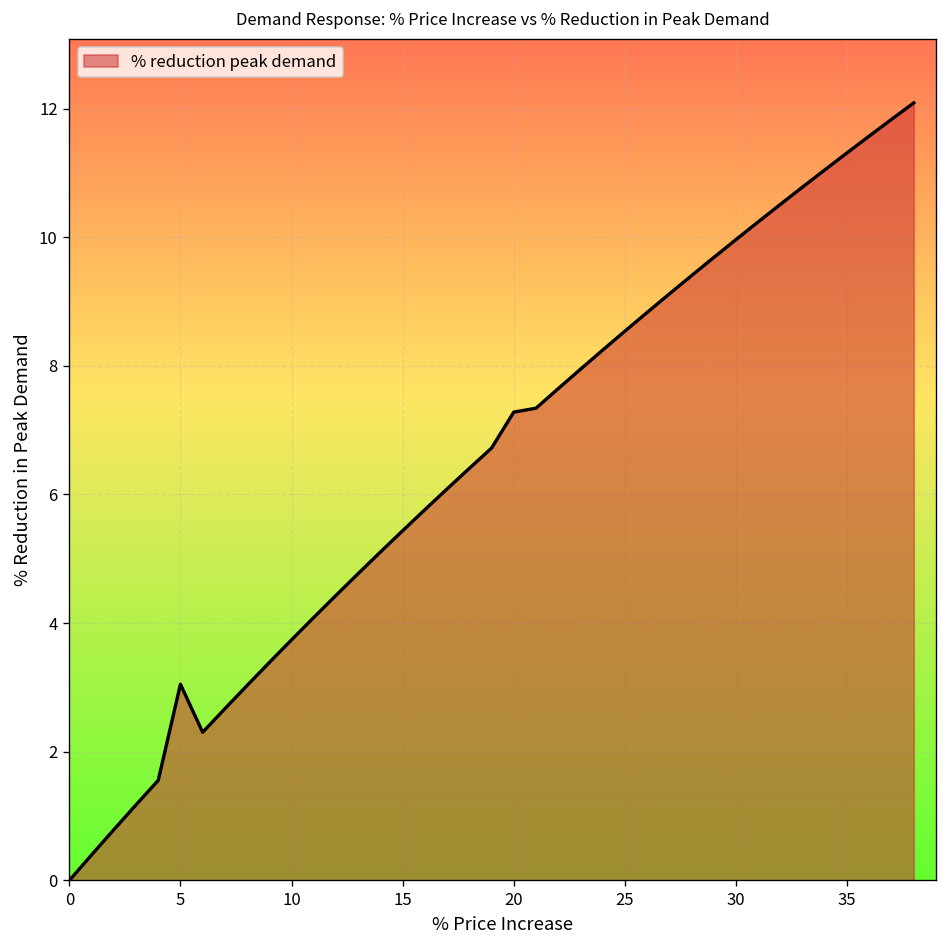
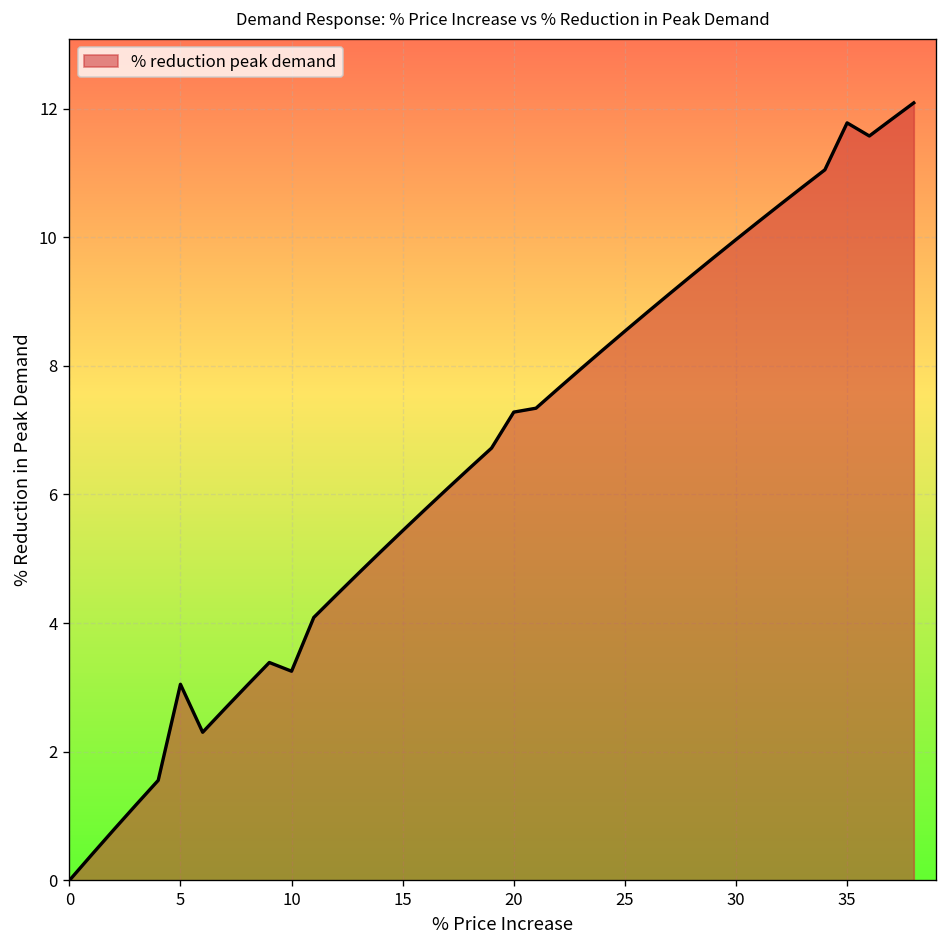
  {
    "0": 0.0,
    "5": 3.0,
-   "10": 3.7,
+   "10": 3.3,
    "15": 5.4,
    "20": 7.3,
    "25": 8.5,
    "30": 10.0,
-   "35": 11.3
+   "35": 11.8
  }
